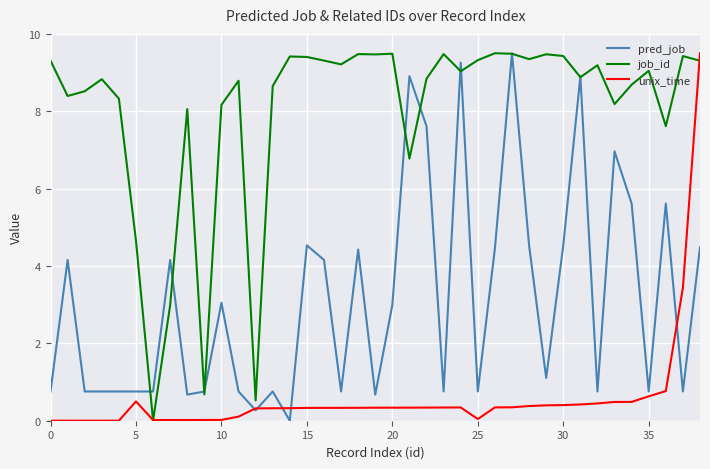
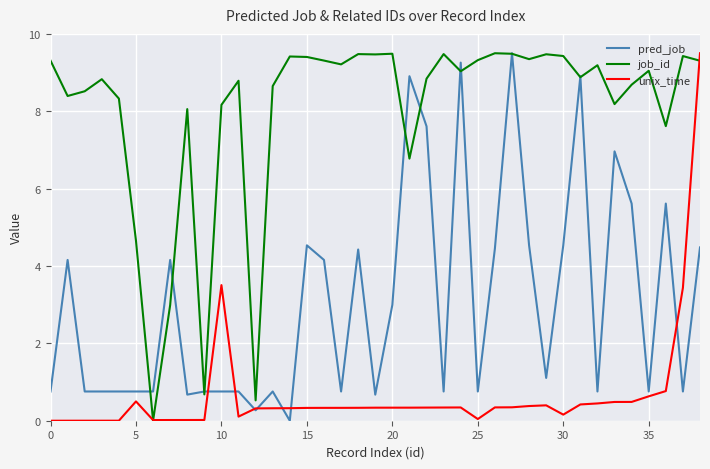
  {
    "pred_job": {
      "0": 0.8,
      "5": 0.8,
-     "10": 3.0,
+     "10": 0.8,
      "15": 4.5,
      "20": 3.0,
      "25": 0.8,
      "30": 4.5,
      "35": 0.8
    },
    "job_id": {
      "0": 9.3,
      "5": 4.7,
      "10": 8.2,
      "15": 9.4,
      "20": 9.5,
      "25": 9.3,
      "30": 9.4,
      "35": 9.0
    },
    "unix_time": {
      "0": 0.0,
      "5": 0.5,
-     "10": 0.0,
+     "10": 3.5,
      "15": 0.3,
      "20": 0.3,
      "25": 0.0,
-     "30": 0.4,
+     "30": 0.2,
      "35": 0.6
    }
  }
